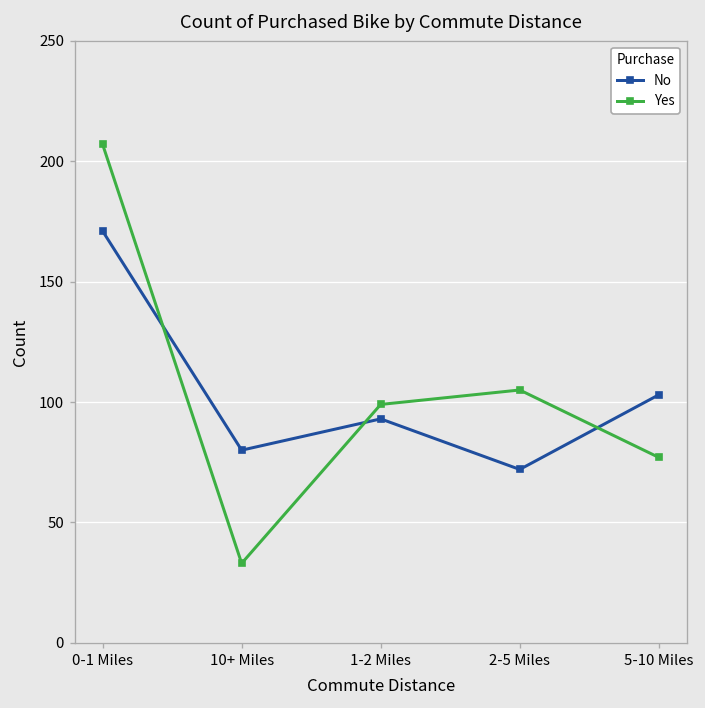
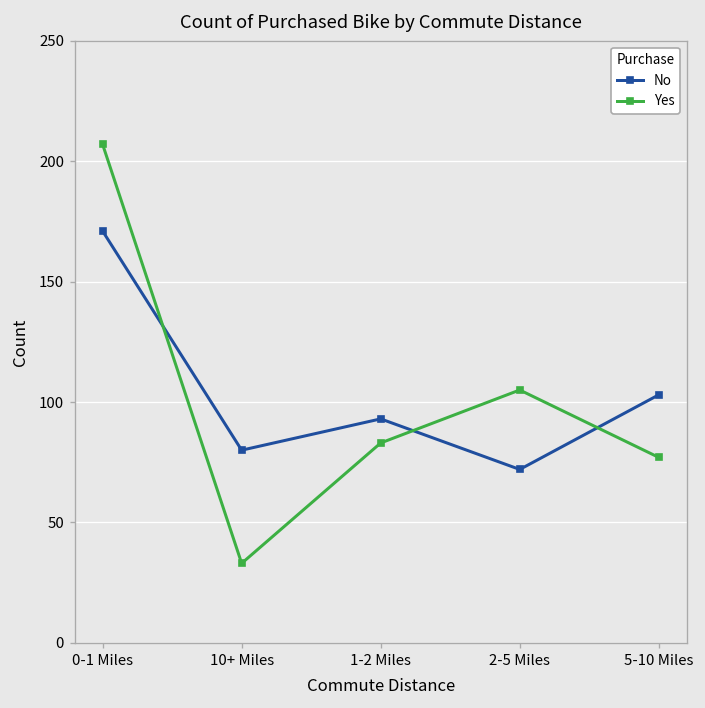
  {
    "No": {
      "0-1 Miles": 171,
      "10+ Miles": 80,
      "1-2 Miles": 93,
      "2-5 Miles": 72,
      "5-10 Miles": 103
    },
    "Yes": {
      "0-1 Miles": 207,
      "10+ Miles": 33,
-     "1-2 Miles": 99,
+     "1-2 Miles": 83,
      "2-5 Miles": 105,
      "5-10 Miles": 77
    }
  }
